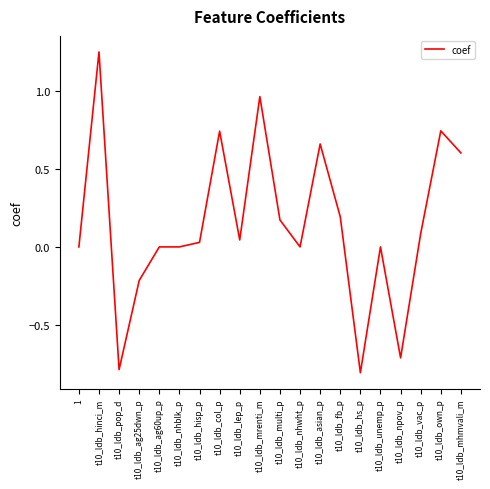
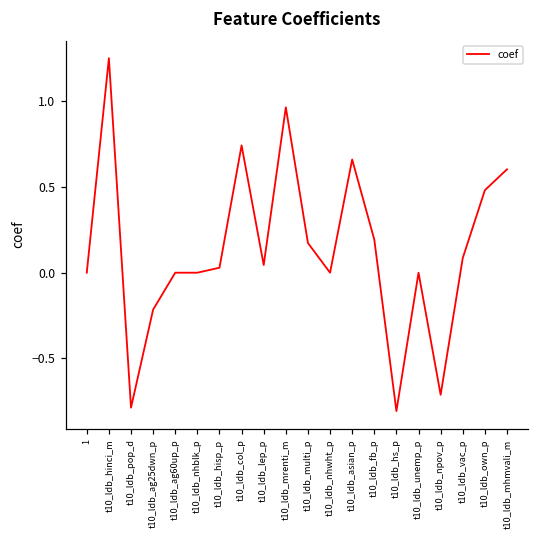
  {
    "1": 0.00,
    "t10_ldb_hinci_m": 1.25,
    "t10_ldb_pop_d": -0.79,
    "t10_ldb_ag25dwn_p": -0.22,
    "t10_ldb_ag60up_p": 0.00,
    "t10_ldb_nhblk_p": 0.00,
    "t10_ldb_hisp_p": 0.03,
    "t10_ldb_col_p": 0.74,
    "t10_ldb_lep_p": 0.04,
    "t10_ldb_mrenti_m": 0.96,
    "t10_ldb_multi_p": 0.17,
    "t10_ldb_nhwht_p": 0.00,
    "t10_ldb_asian_p": 0.66,
    "t10_ldb_fb_p": 0.19,
    "t10_ldb_hs_p": -0.81,
    "t10_ldb_unemp_p": 0.00,
    "t10_ldb_npov_p": -0.71,
    "t10_ldb_vac_p": 0.09,
-   "t10_ldb_own_p": 0.74,
+   "t10_ldb_own_p": 0.48,
    "t10_ldb_mhmvali_m": 0.60
  }
